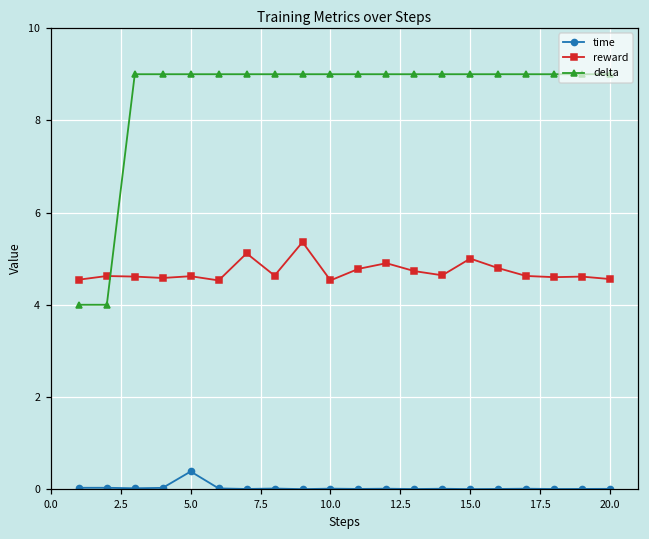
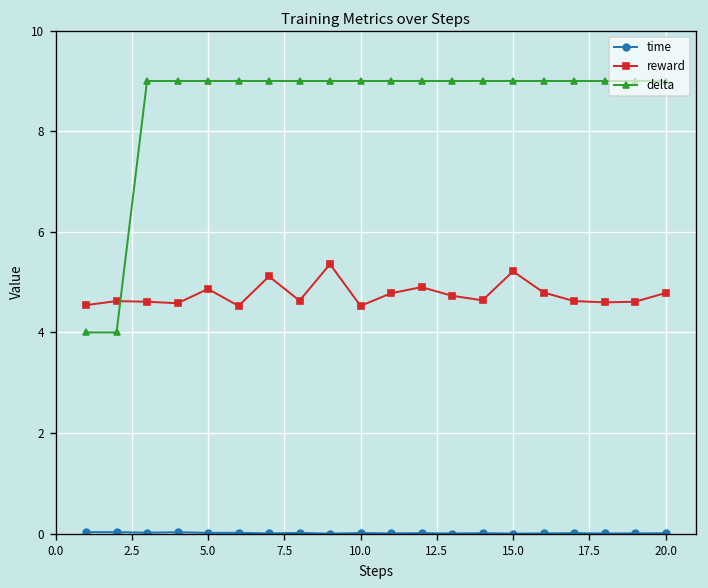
  {
    "time": {
-     "5.0": 0.4,
+     "5.0": 0.0,
      "10.0": 0.0,
      "15.0": 0.0,
      "20.0": 0.0
    },
    "reward": {
-     "5.0": 4.6,
+     "5.0": 4.9,
      "10.0": 4.5,
-     "15.0": 5.0,
-     "20.0": 4.6
+     "15.0": 5.2,
+     "20.0": 4.8
    },
    "delta": {
      "5.0": 9.0,
      "10.0": 9.0,
      "15.0": 9.0
    }
  }
